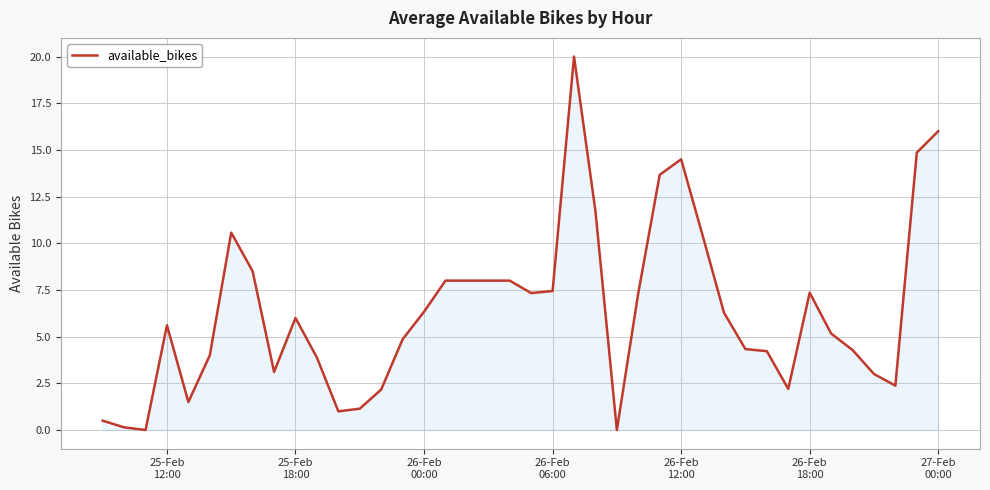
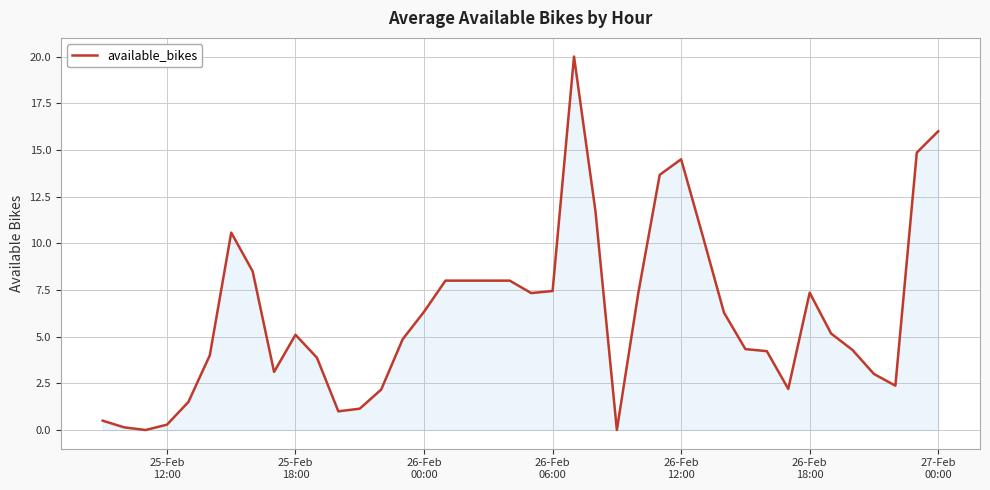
  {
-   "25-Feb 12:00": 5.6,
-   "25-Feb 18:00": 6.0,
+   "25-Feb 12:00": 0.3,
+   "25-Feb 18:00": 5.1,
    "26-Feb 00:00": 6.3,
    "26-Feb 06:00": 7.4,
    "26-Feb 12:00": 14.5,
    "26-Feb 18:00": 7.4,
    "27-Feb 00:00": 16.0
  }
